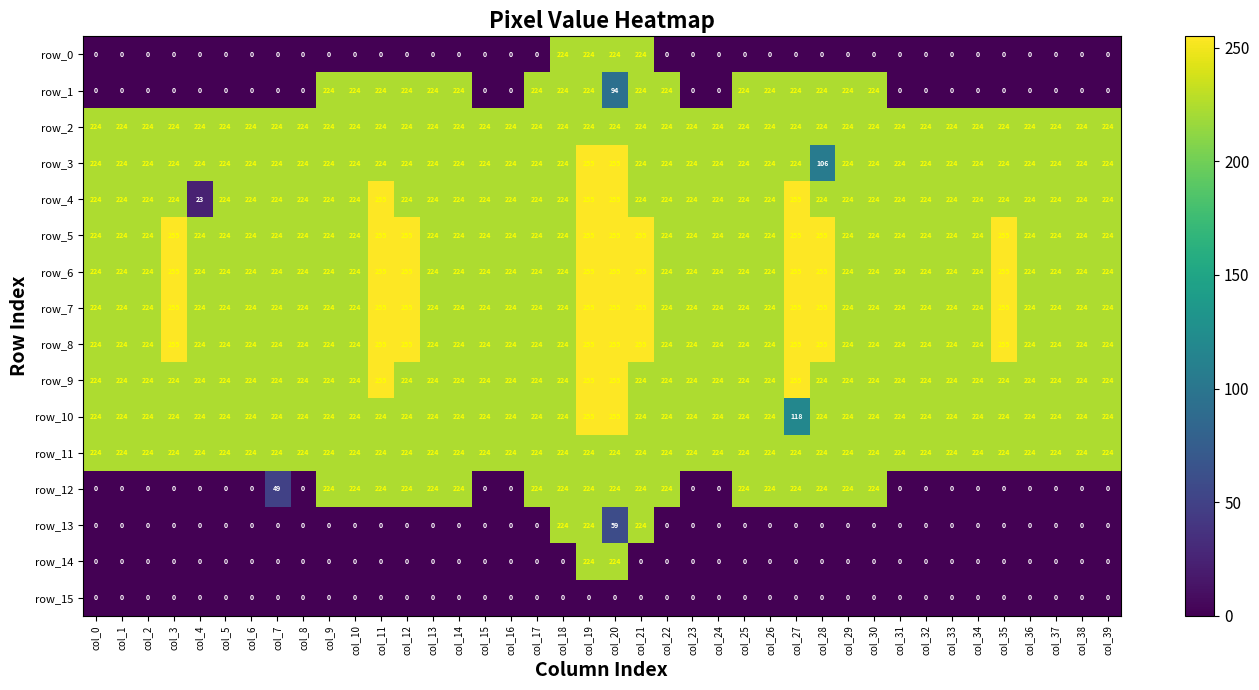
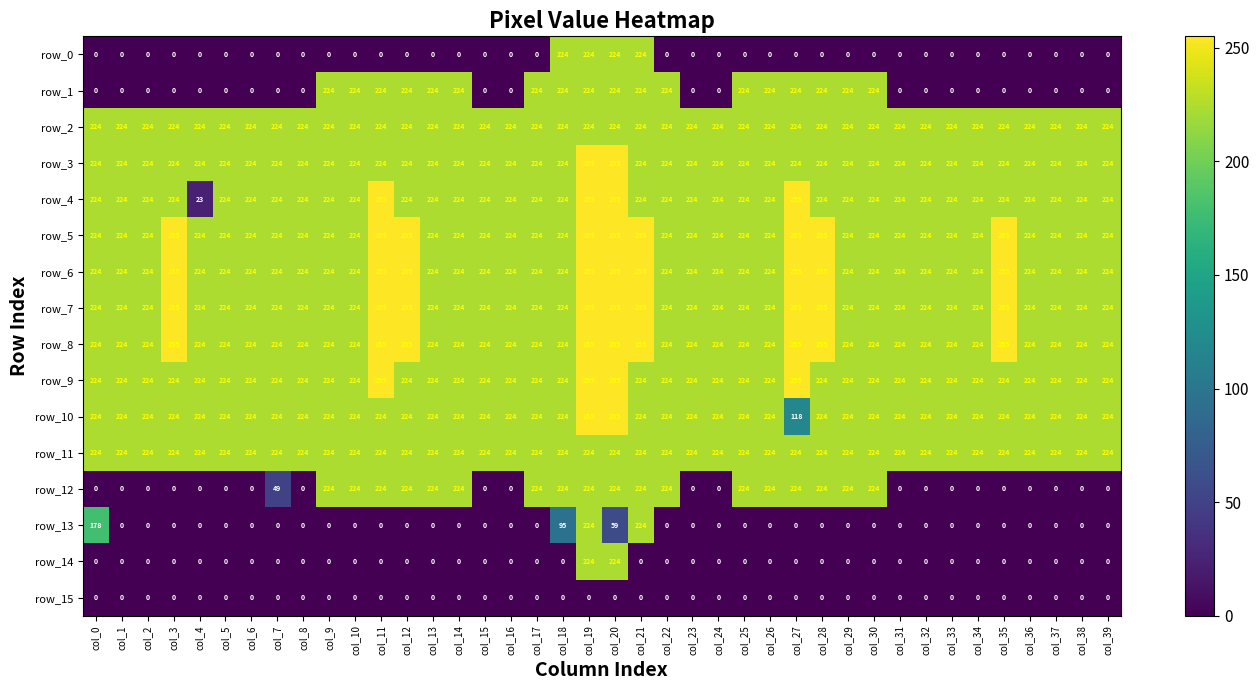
  {
    "row_1": {
      "col_0": 0,
      "col_1": 0,
      "col_2": 0,
      "col_3": 0,
      "col_4": 0,
      "col_5": 0,
      "col_6": 0,
      "col_7": 0,
      "col_8": 0,
      "col_9": 224,
      "col_10": 224,
      "col_11": 224,
      "col_12": 224,
      "col_13": 224,
      "col_14": 224,
      "col_15": 0,
      "col_16": 0,
      "col_17": 224,
      "col_18": 224,
      "col_19": 224,
-     "col_20": 94,
+     "col_20": 224,
      "col_21": 224,
      "col_22": 224,
      "col_23": 0,
      "col_24": 0,
      "col_25": 224,
      "col_26": 224,
      "col_27": 224,
      "col_28": 224,
      "col_29": 224,
      "col_30": 224,
      "col_31": 0,
      "col_32": 0,
      "col_33": 0,
      "col_34": 0,
      "col_35": 0,
      "col_36": 0,
      "col_37": 0,
      "col_38": 0,
      "col_39": 0
    },
    "row_3": {
      "col_0": 224,
      "col_1": 224,
      "col_2": 224,
      "col_3": 224,
      "col_4": 224,
      "col_5": 224,
      "col_6": 224,
      "col_7": 224,
      "col_8": 224,
      "col_9": 224,
      "col_10": 224,
      "col_11": 224,
      "col_12": 224,
      "col_13": 224,
      "col_14": 224,
      "col_15": 224,
      "col_16": 224,
      "col_17": 224,
      "col_18": 224,
      "col_21": 224,
      "col_22": 224,
      "col_23": 224,
      "col_24": 224,
      "col_25": 224,
      "col_26": 224,
      "col_27": 224,
-     "col_28": 106,
+     "col_28": 224,
      "col_29": 224,
      "col_30": 224,
      "col_31": 224,
      "col_32": 224,
      "col_33": 224,
      "col_34": 224,
      "col_35": 224,
      "col_36": 224,
      "col_37": 224,
      "col_38": 224,
      "col_39": 224
    },
    "row_13": {
-     "col_0": 0,
+     "col_0": 178,
      "col_1": 0,
      "col_2": 0,
      "col_3": 0,
      "col_4": 0,
      "col_5": 0,
      "col_6": 0,
      "col_7": 0,
      "col_8": 0,
      "col_9": 0,
      "col_10": 0,
      "col_11": 0,
      "col_12": 0,
      "col_13": 0,
      "col_14": 0,
      "col_15": 0,
      "col_16": 0,
      "col_17": 0,
-     "col_18": 224,
+     "col_18": 95,
      "col_19": 224,
      "col_20": 59,
      "col_21": 224,
      "col_22": 0,
      "col_23": 0,
      "col_24": 0,
      "col_25": 0,
      "col_26": 0,
      "col_27": 0,
      "col_28": 0,
      "col_29": 0,
      "col_30": 0,
      "col_31": 0,
      "col_32": 0,
      "col_33": 0,
      "col_34": 0,
      "col_35": 0,
      "col_36": 0,
      "col_37": 0,
      "col_38": 0,
      "col_39": 0
    }
  }
